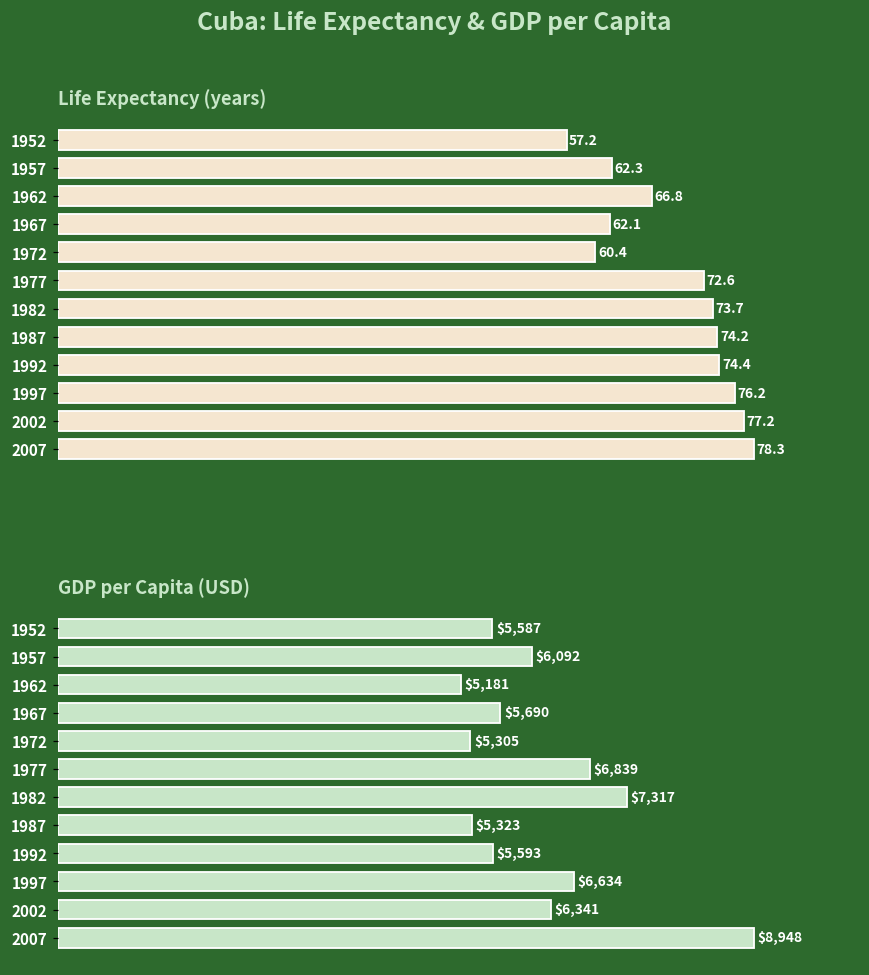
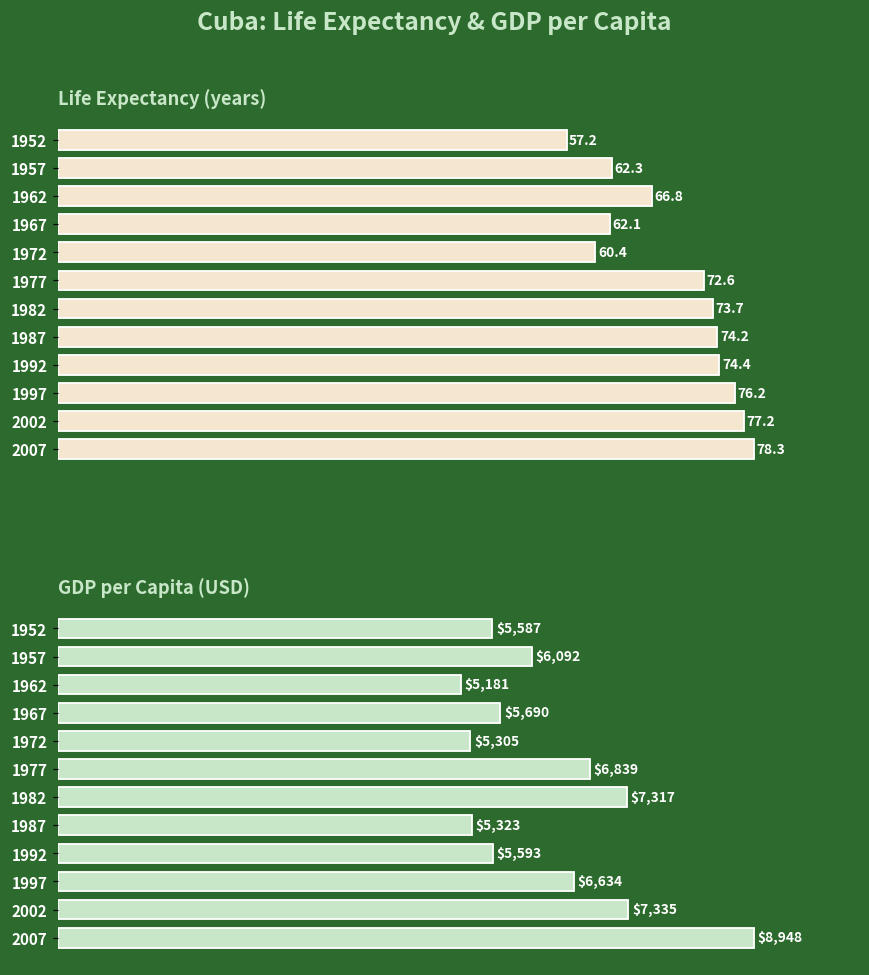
  {
    "Life Expectancy (years)": {
      "1952": "57.2",
      "1957": "62.3",
      "1962": "66.8",
      "1967": "62.1",
      "1972": "60.4",
      "1977": "72.6",
      "1982": "73.7",
      "1987": "74.2",
      "1992": "74.4",
      "1997": "76.2",
      "2002": "77.2",
      "2007": "78.3"
    },
    "GDP per Capita (USD)": {
      "1952": "$5,587",
      "1957": "$6,092",
      "1962": "$5,181",
      "1967": "$5,690",
      "1972": "$5,305",
      "1977": "$6,839",
      "1982": "$7,317",
      "1987": "$5,323",
      "1992": "$5,593",
      "1997": "$6,634",
-     "2002": "$6,341",
+     "2002": "$7,335",
      "2007": "$8,948"
    }
  }
